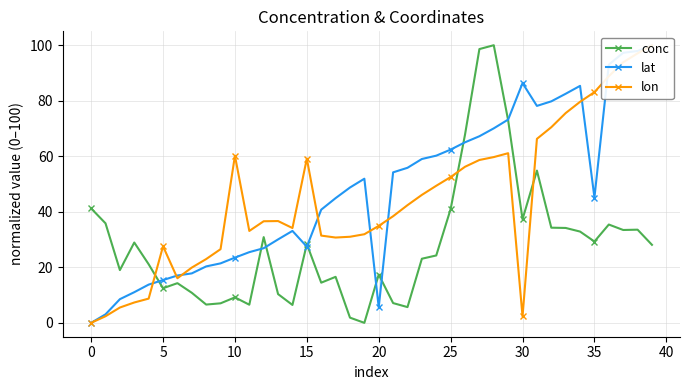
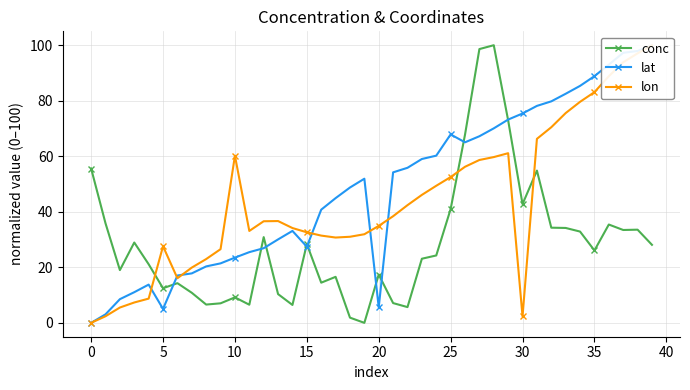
  {
    "conc": {
-     "0": 41,
+     "0": 56,
      "5": 12,
      "10": 9,
      "15": 28,
      "20": 17,
      "25": 41,
-     "30": 37,
-     "35": 29
+     "30": 43,
+     "35": 26
    },
    "lat": {
-     "5": 15,
+     "5": 5,
      "10": 23,
      "15": 27,
      "20": 6,
-     "25": 62,
-     "30": 86,
-     "35": 45
+     "25": 68,
+     "30": 75,
+     "35": 89
    },
    "lon": {
      "5": 28,
      "10": 60,
-     "15": 59,
+     "15": 33,
      "20": 35,
      "25": 53,
      "30": 2,
      "35": 83
    }
  }
